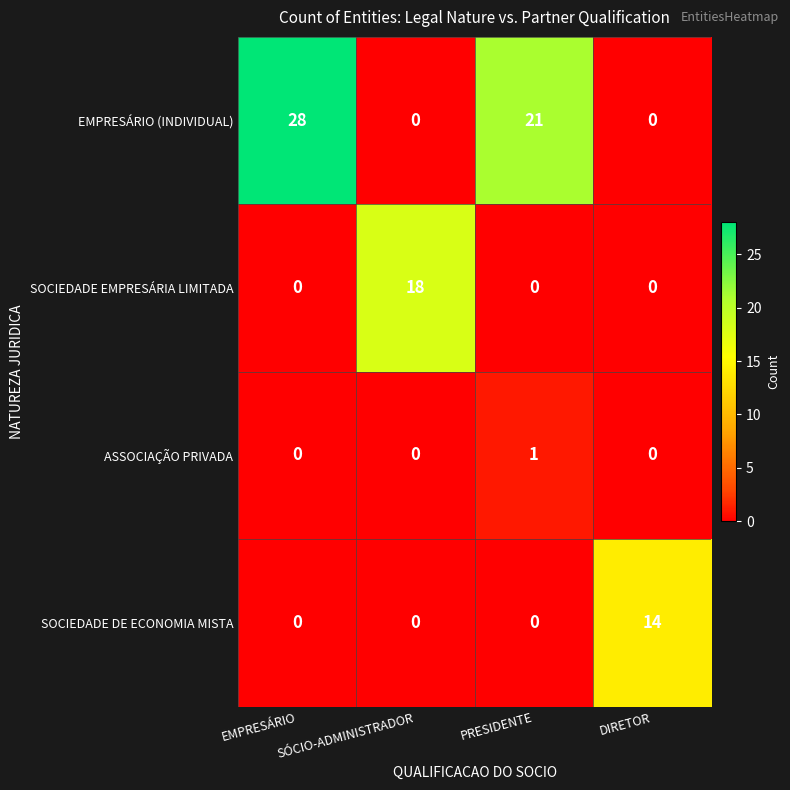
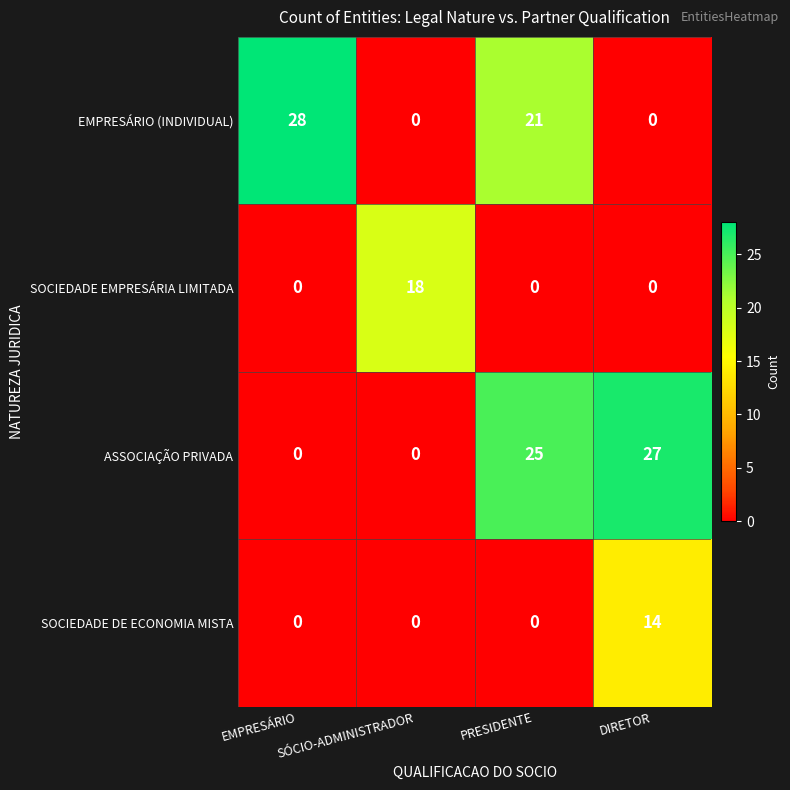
  {
    "EMPRESÁRIO (INDIVIDUAL)": {
      "EMPRESÁRIO": 28,
      "SÓCIO-ADMINISTRADOR": 0,
      "PRESIDENTE": 21,
      "DIRETOR": 0
    },
    "SOCIEDADE EMPRESÁRIA LIMITADA": {
      "EMPRESÁRIO": 0,
      "SÓCIO-ADMINISTRADOR": 18,
      "PRESIDENTE": 0,
      "DIRETOR": 0
    },
    "ASSOCIAÇÃO PRIVADA": {
      "EMPRESÁRIO": 0,
      "SÓCIO-ADMINISTRADOR": 0,
-     "PRESIDENTE": 1,
-     "DIRETOR": 0
+     "PRESIDENTE": 25,
+     "DIRETOR": 27
    },
    "SOCIEDADE DE ECONOMIA MISTA": {
      "EMPRESÁRIO": 0,
      "SÓCIO-ADMINISTRADOR": 0,
      "PRESIDENTE": 0,
      "DIRETOR": 14
    }
  }
